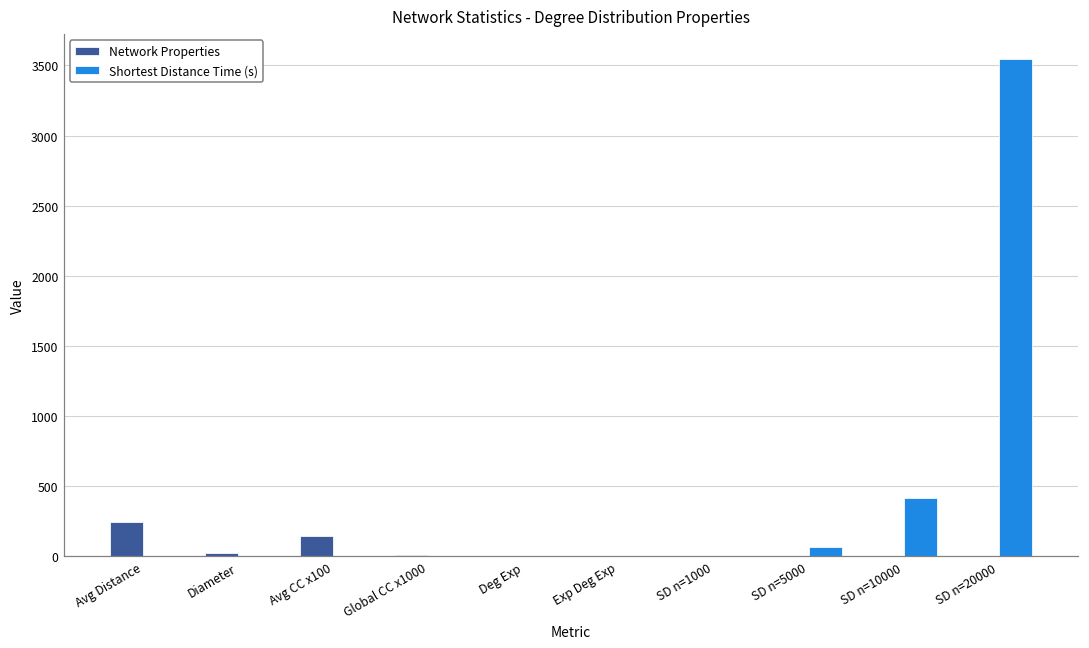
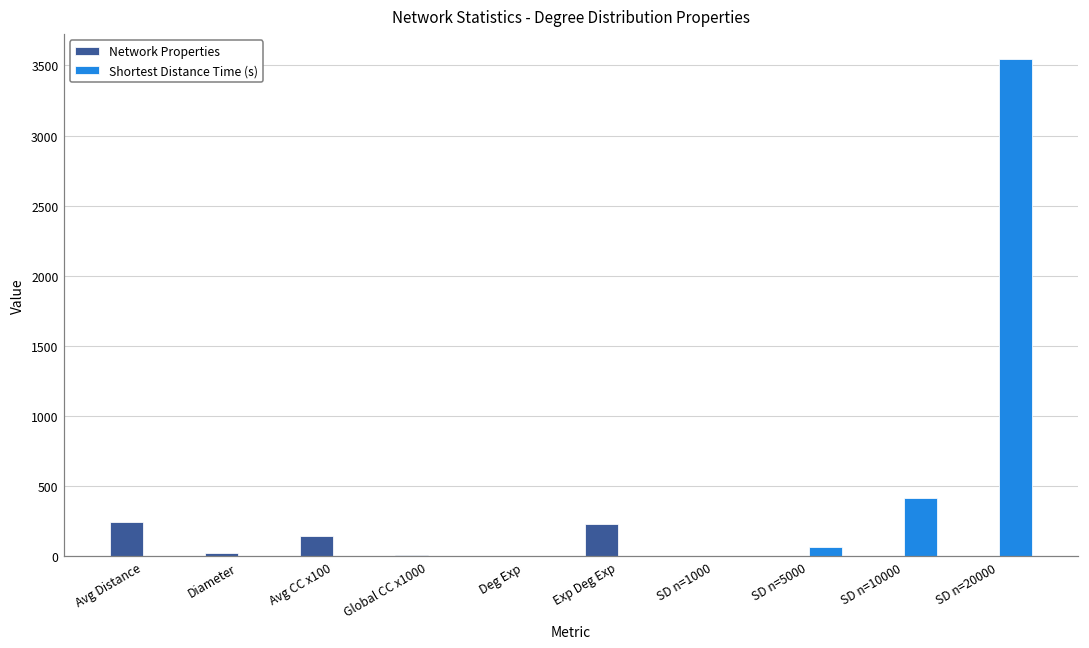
  {
    "Network Properties": {
      "Avg Distance": 250,
      "Diameter": 20,
      "Avg CC x100": 140,
-     "Exp Deg Exp": 0,
+     "Exp Deg Exp": 230,
      "SD n=1000": 0,
      "SD n=5000": 0,
      "SD n=10000": 0,
      "SD n=20000": 0
    },
    "Shortest Distance Time (s)": {
      "Avg Distance": 0,
      "Diameter": 0,
      "Avg CC x100": 0,
      "Global CC x1000": 0,
      "Deg Exp": 0,
      "Exp Deg Exp": 0,
      "SD n=5000": 70,
      "SD n=10000": 410,
      "SD n=20000": 3550
    }
  }
